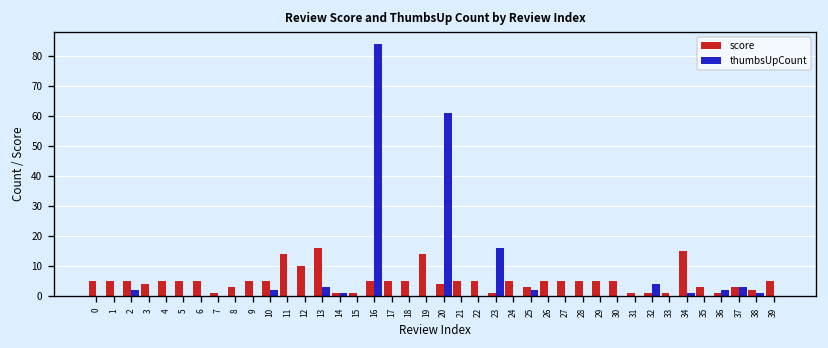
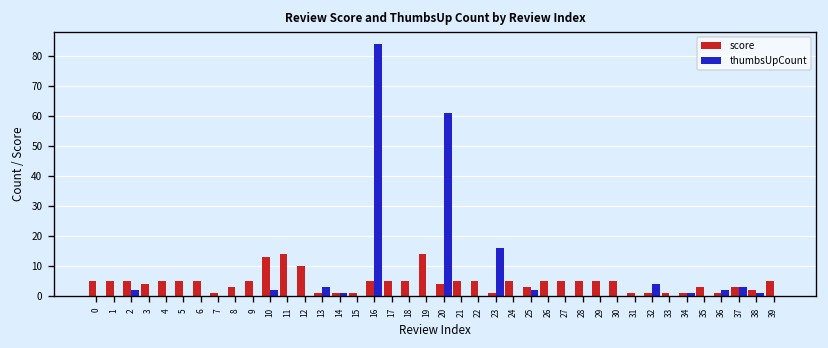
  {
    "score": {
      "0": 5,
      "1": 5,
      "2": 5,
      "3": 4,
      "4": 5,
      "5": 5,
      "6": 5,
      "7": 1,
      "8": 3,
      "9": 5,
-     "10": 5,
+     "10": 13,
      "11": 14,
      "12": 10,
-     "13": 16,
+     "13": 1,
      "14": 1,
      "15": 1,
      "16": 5,
      "17": 5,
      "18": 5,
      "19": 14,
      "20": 4,
      "21": 5,
      "22": 5,
      "23": 1,
      "24": 5,
      "25": 3,
      "26": 5,
      "27": 5,
      "28": 5,
      "29": 5,
      "30": 5,
      "31": 1,
      "32": 1,
      "33": 1,
-     "34": 15,
+     "34": 1,
      "35": 3,
      "36": 1,
      "37": 3,
      "38": 2,
      "39": 5
    },
    "thumbsUpCount": {
      "0": 0,
      "1": 0,
      "2": 2,
      "3": 0,
      "4": 0,
      "5": 0,
      "6": 0,
      "7": 0,
      "8": 0,
      "9": 0,
      "10": 2,
      "11": 0,
      "12": 0,
      "13": 3,
      "14": 1,
      "15": 0,
      "16": 84,
      "17": 0,
      "18": 0,
      "19": 0,
      "20": 61,
      "21": 0,
      "22": 0,
      "23": 16,
      "24": 0,
      "25": 2,
      "26": 0,
      "27": 0,
      "28": 0,
      "29": 0,
      "30": 0,
      "31": 0,
      "32": 4,
      "33": 0,
      "34": 1,
      "35": 0,
      "36": 2,
      "37": 3,
      "38": 1,
      "39": 0
    }
  }
